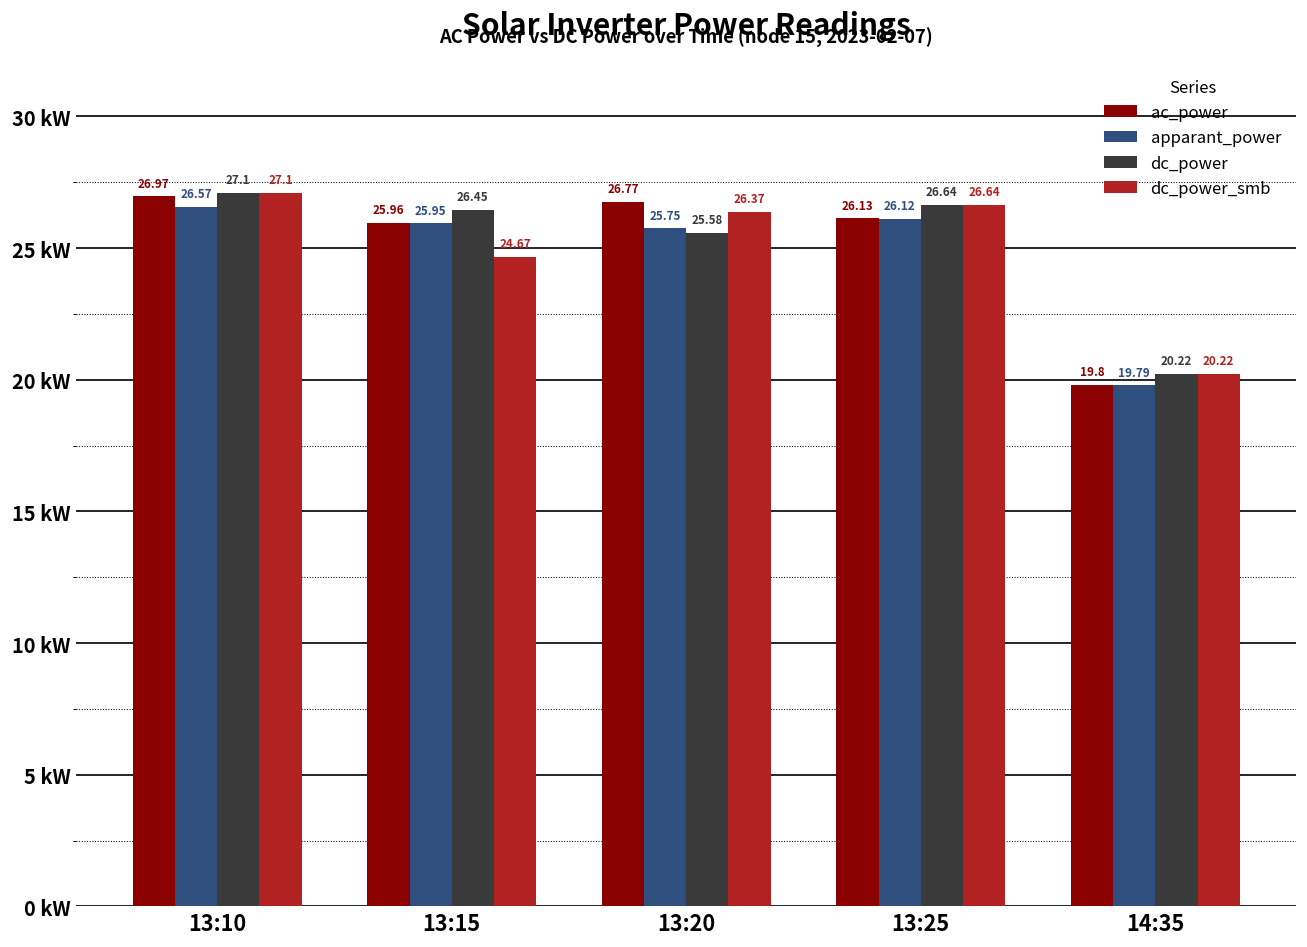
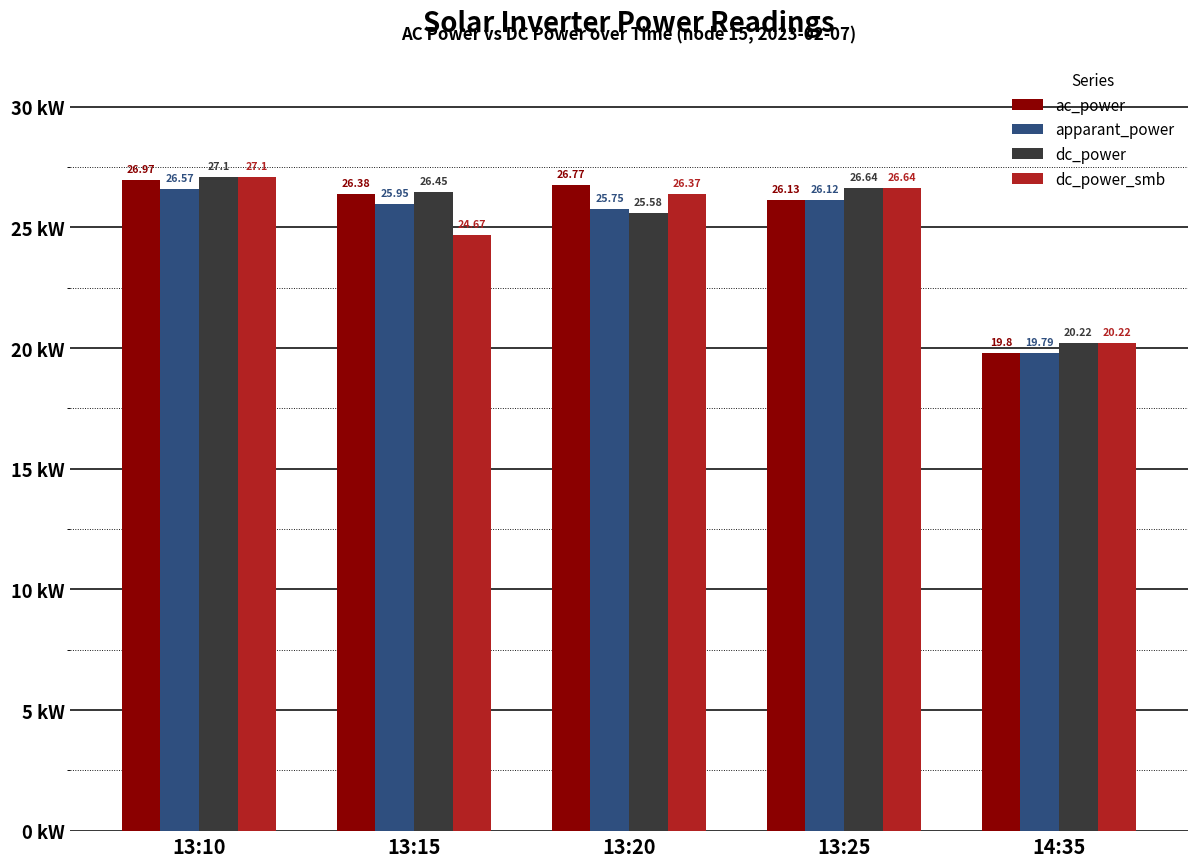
  {
    "ac_power": {
      "13:10": 26.97,
-     "13:15": 25.96,
+     "13:15": 26.38,
      "13:20": 26.77,
      "13:25": 26.13,
      "14:35": 19.8
    },
    "apparant_power": {
      "13:10": 26.57,
      "13:15": 25.95,
      "13:20": 25.75,
      "13:25": 26.12,
      "14:35": 19.79
    },
    "dc_power": {
      "13:10": 27.1,
      "13:15": 26.45,
      "13:20": 25.58,
      "13:25": 26.64,
      "14:35": 20.22
    },
    "dc_power_smb": {
      "13:10": 27.1,
      "13:15": 24.67,
      "13:20": 26.37,
      "13:25": 26.64,
      "14:35": 20.22
    }
  }
